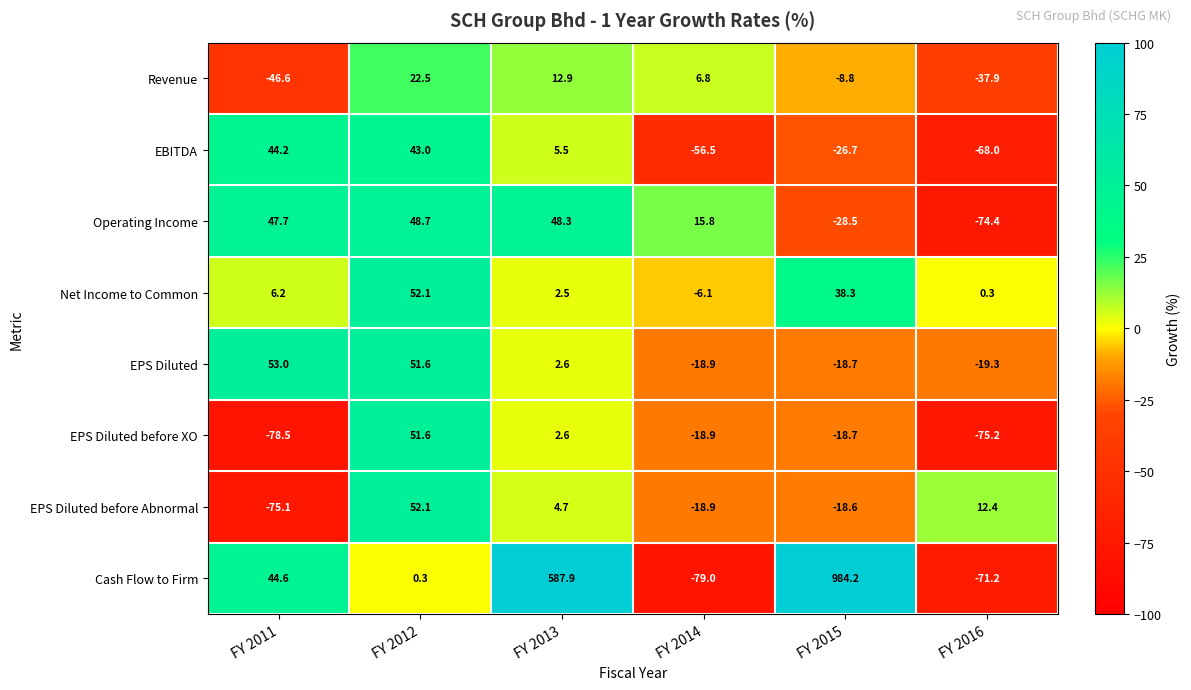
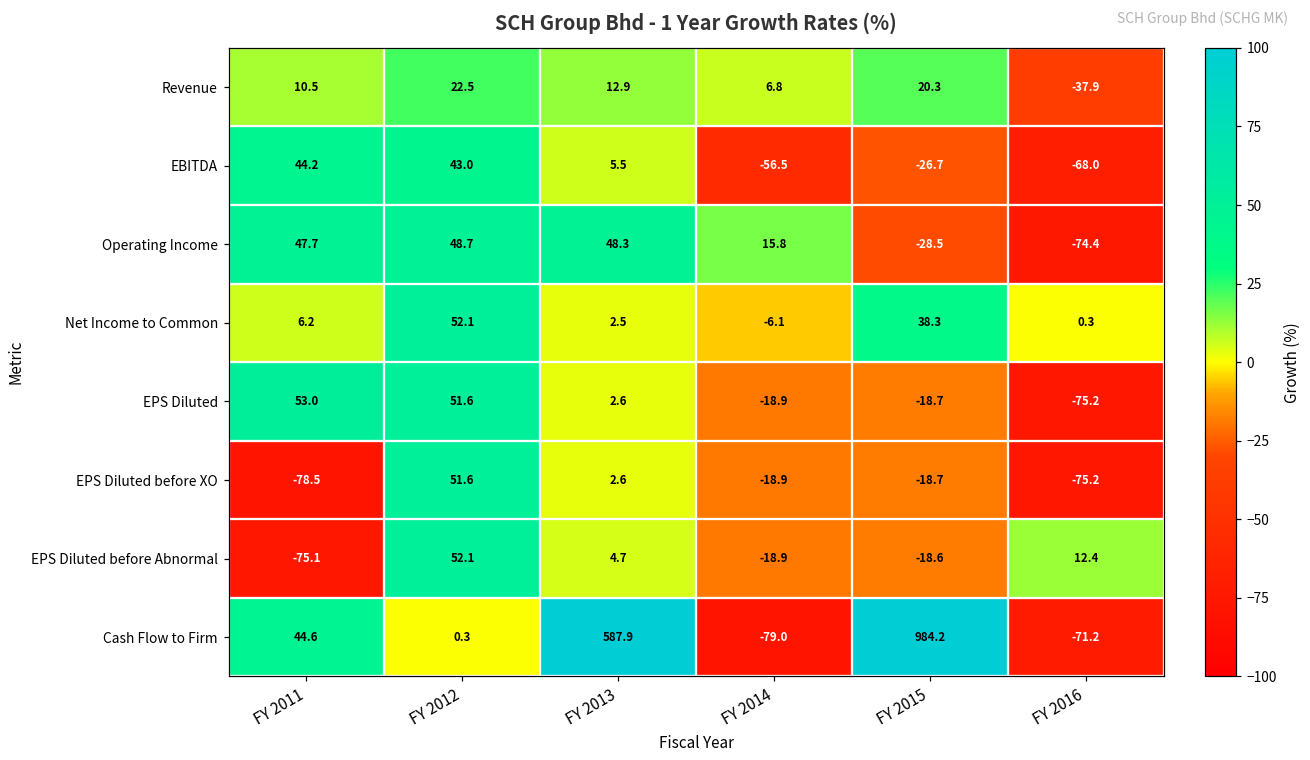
  {
    "Revenue": {
-     "FY 2011": -46.6,
+     "FY 2011": 10.5,
      "FY 2012": 22.5,
      "FY 2013": 12.9,
      "FY 2014": 6.8,
-     "FY 2015": -8.8,
+     "FY 2015": 20.3,
      "FY 2016": -37.9
    },
    "EBITDA": {
      "FY 2011": 44.2,
      "FY 2012": 43.0,
      "FY 2013": 5.5,
      "FY 2014": -56.5,
      "FY 2015": -26.7,
      "FY 2016": -68.0
    },
    "Operating Income": {
      "FY 2011": 47.7,
      "FY 2012": 48.7,
      "FY 2013": 48.3,
      "FY 2014": 15.8,
      "FY 2015": -28.5,
      "FY 2016": -74.4
    },
    "Net Income to Common": {
      "FY 2011": 6.2,
      "FY 2012": 52.1,
      "FY 2013": 2.5,
      "FY 2014": -6.1,
      "FY 2015": 38.3,
      "FY 2016": 0.3
    },
    "EPS Diluted": {
      "FY 2011": 53.0,
      "FY 2012": 51.6,
      "FY 2013": 2.6,
      "FY 2014": -18.9,
      "FY 2015": -18.7,
-     "FY 2016": -19.3
+     "FY 2016": -75.2
    },
    "EPS Diluted before XO": {
      "FY 2011": -78.5,
      "FY 2012": 51.6,
      "FY 2013": 2.6,
      "FY 2014": -18.9,
      "FY 2015": -18.7,
      "FY 2016": -75.2
    },
    "EPS Diluted before Abnormal": {
      "FY 2011": -75.1,
      "FY 2012": 52.1,
      "FY 2013": 4.7,
      "FY 2014": -18.9,
      "FY 2015": -18.6,
      "FY 2016": 12.4
    },
    "Cash Flow to Firm": {
      "FY 2011": 44.6,
      "FY 2012": 0.3,
      "FY 2013": 587.9,
      "FY 2014": -79.0,
      "FY 2015": 984.2,
      "FY 2016": -71.2
    }
  }
